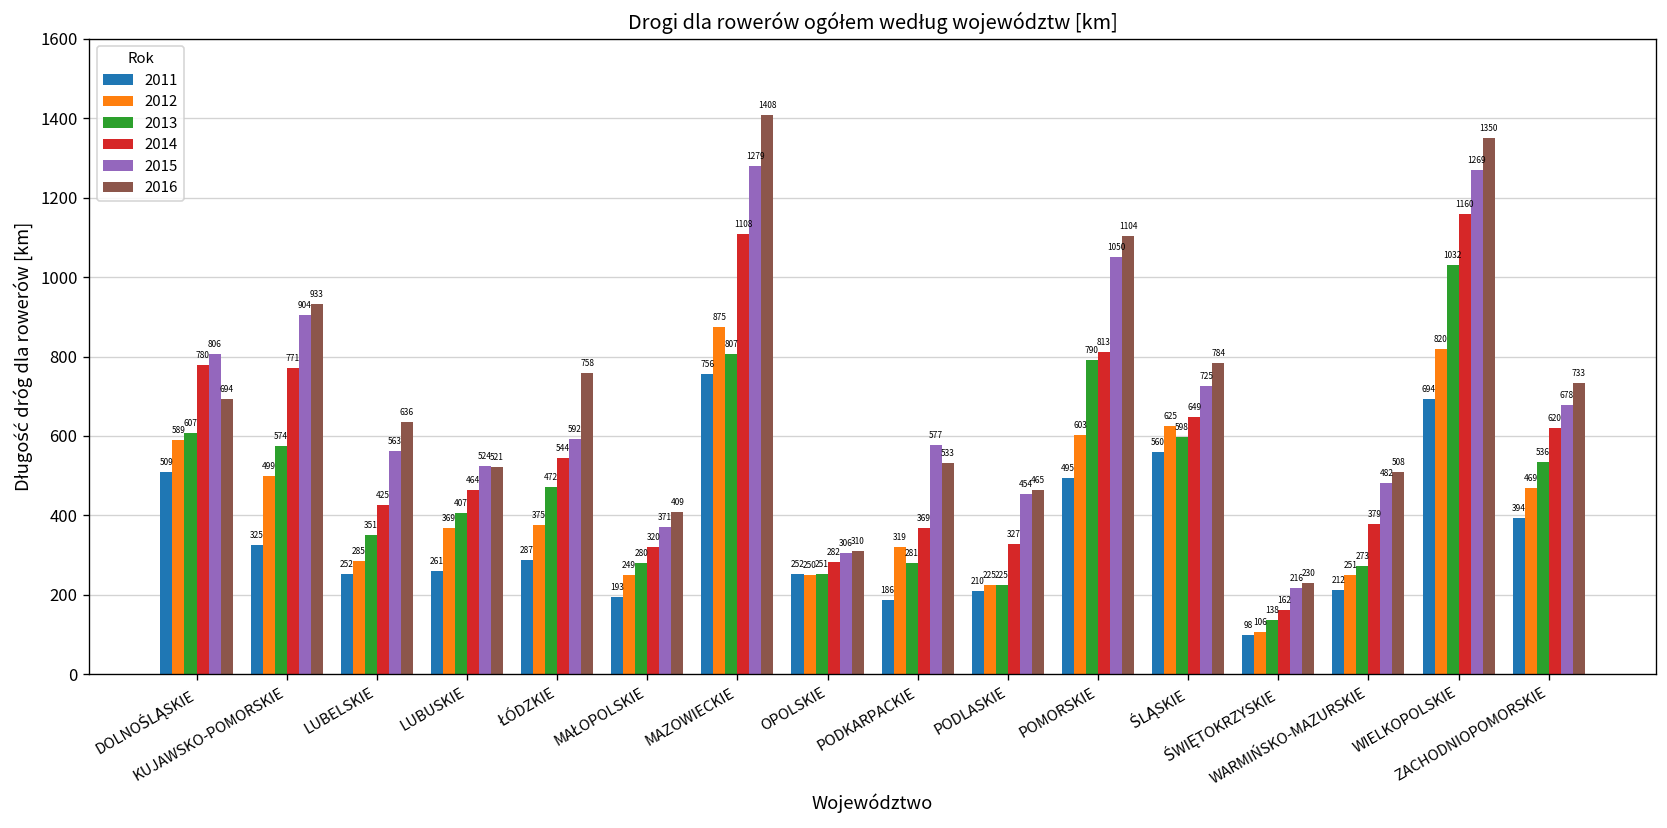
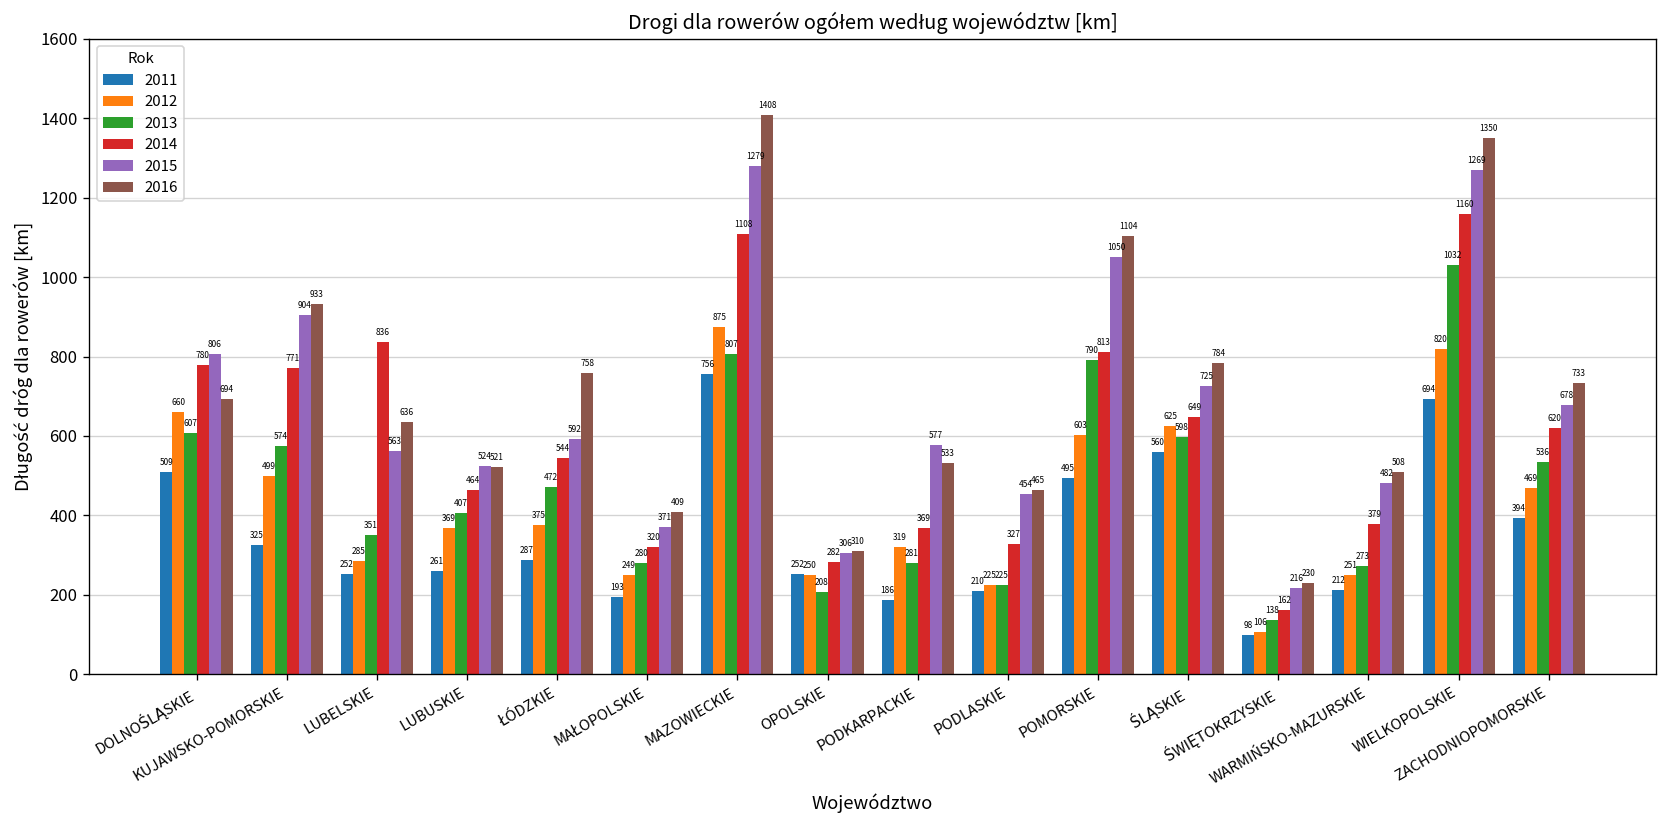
  {
    "2011": {
      "DOLNOŚLĄSKIE": 509,
      "KUJAWSKO-POMORSKIE": 325,
      "LUBELSKIE": 252,
      "LUBUSKIE": 261,
      "ŁÓDZKIE": 287,
      "MAŁOPOLSKIE": 193,
      "MAZOWIECKIE": 756,
      "OPOLSKIE": 252,
      "PODKARPACKIE": 186,
      "PODLASKIE": 210,
      "POMORSKIE": 495,
      "ŚLĄSKIE": 560,
      "ŚWIĘTOKRZYSKIE": 98,
      "WARMIŃSKO-MAZURSKIE": 212,
      "WIELKOPOLSKIE": 694,
      "ZACHODNIOPOMORSKIE": 394
    },
    "2012": {
-     "DOLNOŚLĄSKIE": 589,
+     "DOLNOŚLĄSKIE": 660,
      "KUJAWSKO-POMORSKIE": 499,
      "LUBELSKIE": 285,
      "LUBUSKIE": 369,
      "ŁÓDZKIE": 375,
      "MAŁOPOLSKIE": 249,
      "MAZOWIECKIE": 875,
      "OPOLSKIE": 250,
      "PODKARPACKIE": 319,
      "PODLASKIE": 225,
      "POMORSKIE": 603,
      "ŚLĄSKIE": 625,
      "ŚWIĘTOKRZYSKIE": 106,
      "WARMIŃSKO-MAZURSKIE": 251,
      "WIELKOPOLSKIE": 820,
      "ZACHODNIOPOMORSKIE": 469
    },
    "2013": {
      "DOLNOŚLĄSKIE": 607,
      "KUJAWSKO-POMORSKIE": 574,
      "LUBELSKIE": 351,
      "LUBUSKIE": 407,
      "ŁÓDZKIE": 472,
      "MAŁOPOLSKIE": 280,
      "MAZOWIECKIE": 807,
-     "OPOLSKIE": 251,
+     "OPOLSKIE": 208,
      "PODKARPACKIE": 281,
      "PODLASKIE": 225,
      "POMORSKIE": 790,
      "ŚLĄSKIE": 598,
      "ŚWIĘTOKRZYSKIE": 138,
      "WARMIŃSKO-MAZURSKIE": 273,
      "WIELKOPOLSKIE": 1032,
      "ZACHODNIOPOMORSKIE": 536
    },
    "2014": {
      "DOLNOŚLĄSKIE": 780,
      "KUJAWSKO-POMORSKIE": 771,
-     "LUBELSKIE": 425,
+     "LUBELSKIE": 836,
      "LUBUSKIE": 464,
      "ŁÓDZKIE": 544,
      "MAŁOPOLSKIE": 320,
      "MAZOWIECKIE": 1108,
      "OPOLSKIE": 282,
      "PODKARPACKIE": 369,
      "PODLASKIE": 327,
      "POMORSKIE": 813,
      "ŚLĄSKIE": 649,
      "ŚWIĘTOKRZYSKIE": 162,
      "WARMIŃSKO-MAZURSKIE": 379,
      "WIELKOPOLSKIE": 1160,
      "ZACHODNIOPOMORSKIE": 620
    },
    "2015": {
      "DOLNOŚLĄSKIE": 806,
      "KUJAWSKO-POMORSKIE": 904,
      "LUBELSKIE": 563,
      "LUBUSKIE": 524,
      "ŁÓDZKIE": 592,
      "MAŁOPOLSKIE": 371,
      "MAZOWIECKIE": 1279,
      "OPOLSKIE": 306,
      "PODKARPACKIE": 577,
      "PODLASKIE": 454,
      "POMORSKIE": 1050,
      "ŚLĄSKIE": 725,
      "ŚWIĘTOKRZYSKIE": 216,
      "WARMIŃSKO-MAZURSKIE": 482,
      "WIELKOPOLSKIE": 1269,
      "ZACHODNIOPOMORSKIE": 678
    },
    "2016": {
      "DOLNOŚLĄSKIE": 694,
      "KUJAWSKO-POMORSKIE": 933,
      "LUBELSKIE": 636,
      "LUBUSKIE": 521,
      "ŁÓDZKIE": 758,
      "MAŁOPOLSKIE": 409,
      "MAZOWIECKIE": 1408,
      "OPOLSKIE": 310,
      "PODKARPACKIE": 533,
      "PODLASKIE": 465,
      "POMORSKIE": 1104,
      "ŚLĄSKIE": 784,
      "ŚWIĘTOKRZYSKIE": 230,
      "WARMIŃSKO-MAZURSKIE": 508,
      "WIELKOPOLSKIE": 1350,
      "ZACHODNIOPOMORSKIE": 733
    }
  }
